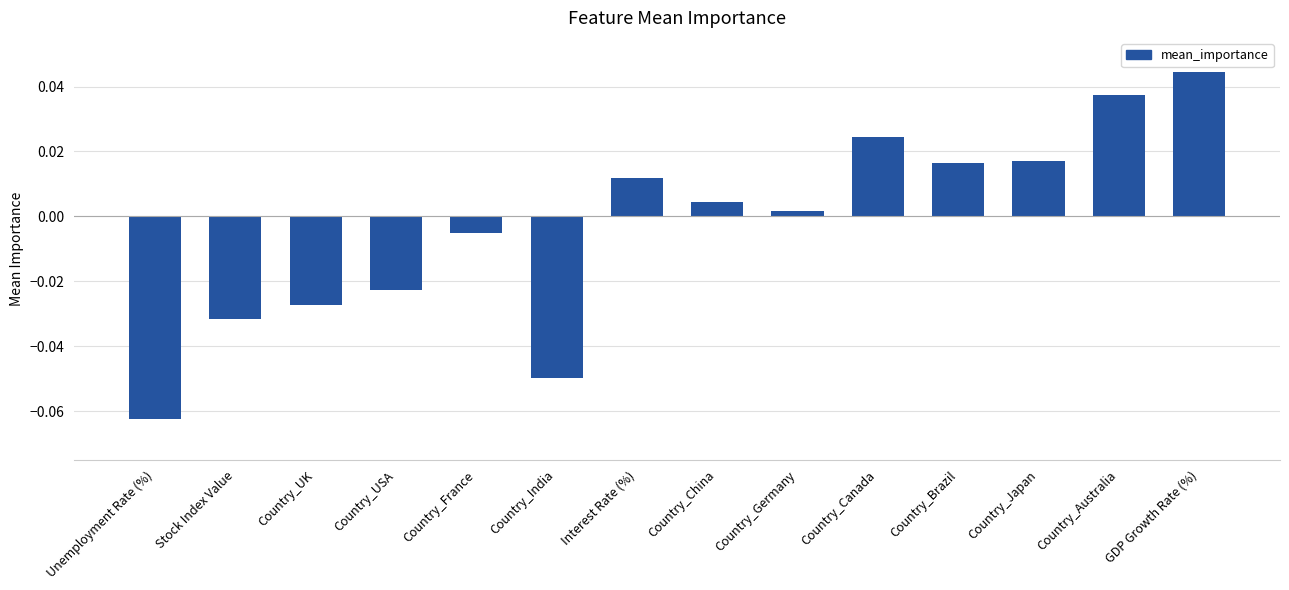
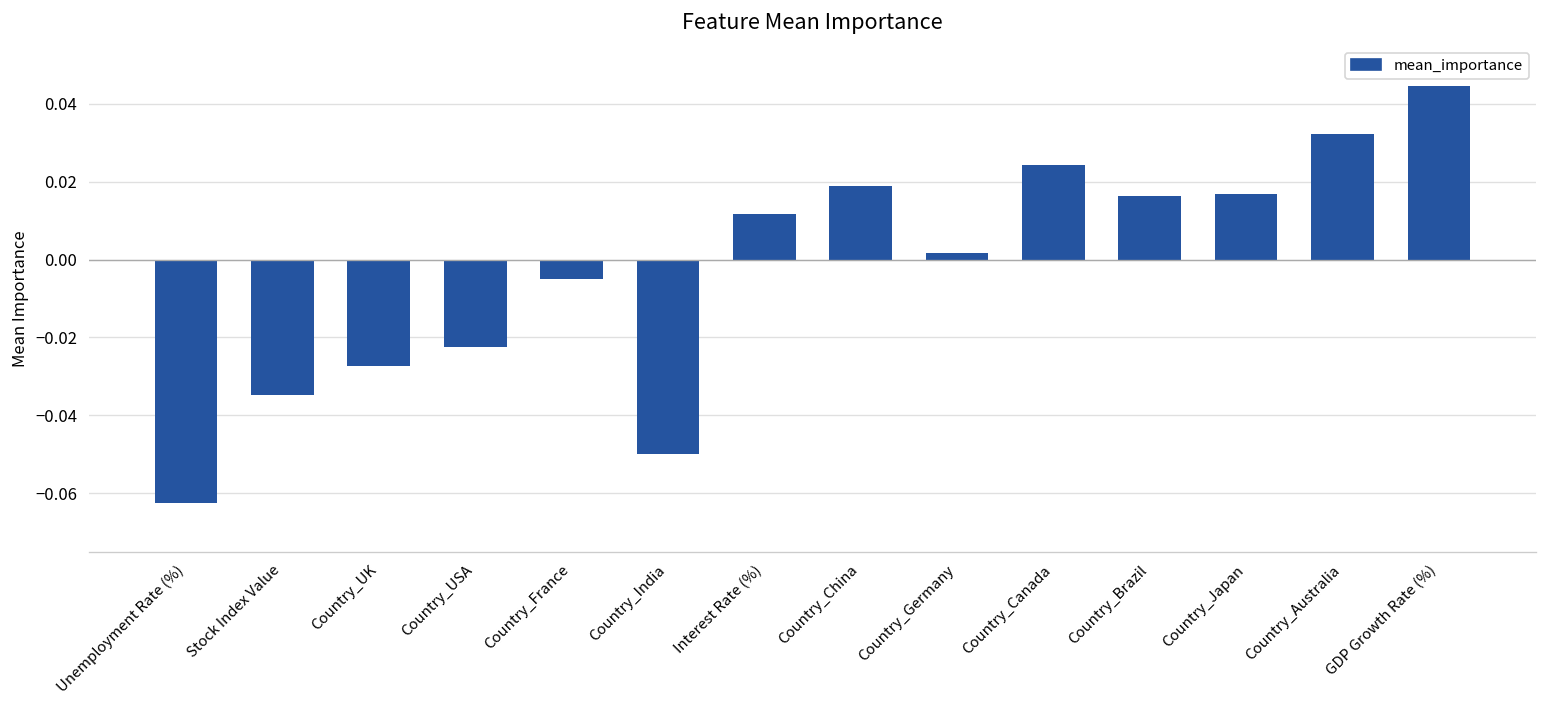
  {
    "Unemployment Rate (%)": -0.063,
-   "Stock Index Value": -0.032,
+   "Stock Index Value": -0.035,
    "Country_UK": -0.027,
    "Country_USA": -0.023,
    "Country_France": -0.005,
    "Country_India": -0.050,
    "Interest Rate (%)": 0.012,
-   "Country_China": 0.004,
+   "Country_China": 0.019,
    "Country_Germany": 0.002,
    "Country_Canada": 0.024,
    "Country_Brazil": 0.016,
    "Country_Japan": 0.017,
-   "Country_Australia": 0.037,
+   "Country_Australia": 0.032,
    "GDP Growth Rate (%)": 0.044
  }
